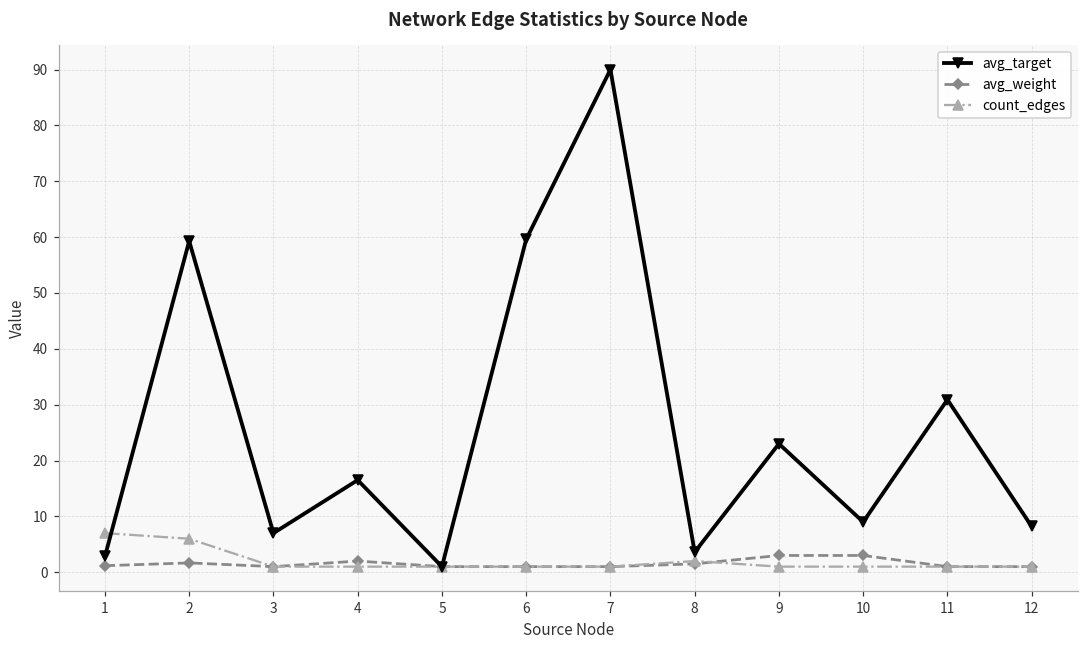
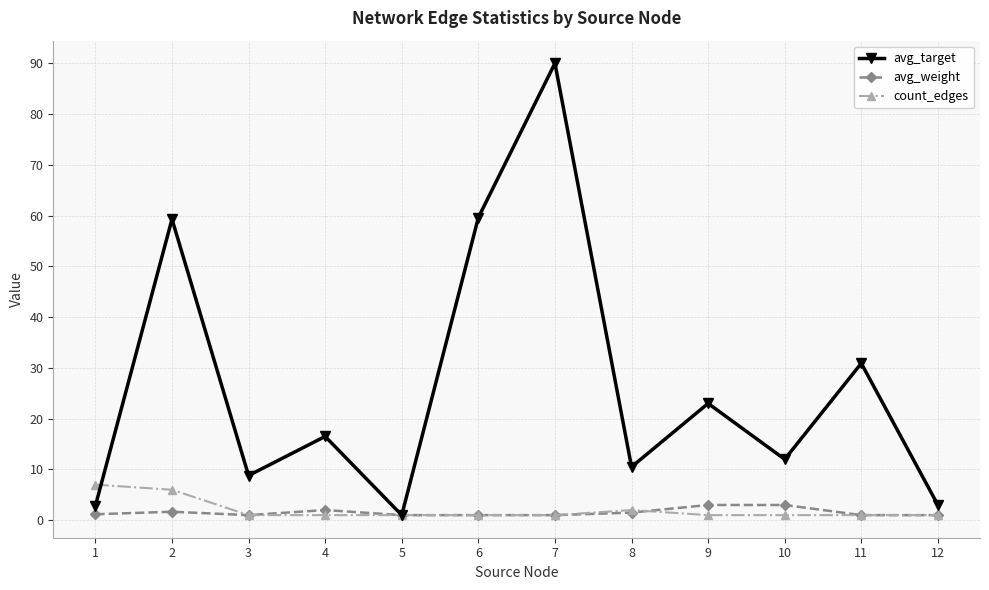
  {
    "avg_target": {
      "1": 3,
      "2": 59,
-     "3": 7,
+     "3": 9,
      "4": 17,
      "6": 60,
      "7": 90,
-     "8": 4,
+     "8": 11,
      "9": 23,
-     "10": 9,
+     "10": 12,
      "11": 31,
-     "12": 8
+     "12": 3
    }
  }
